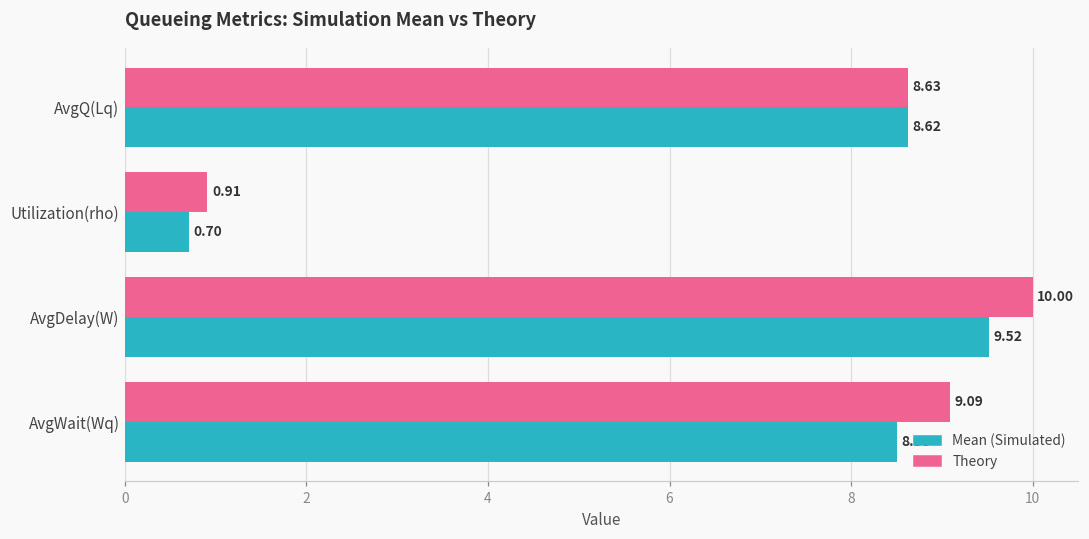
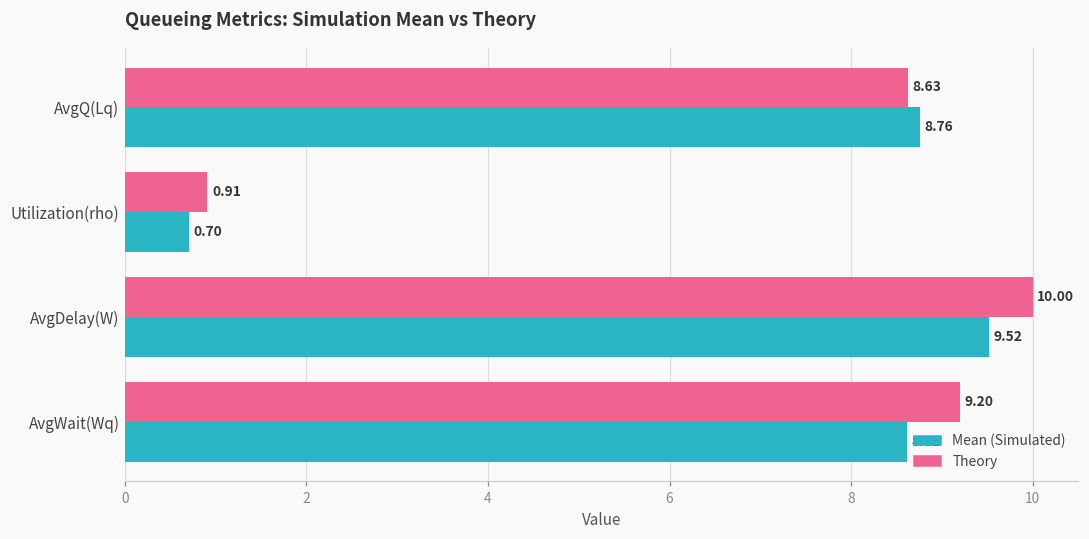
  {
    "Mean (Simulated)": {
-     "AvgQ(Lq)": 8.62,
+     "AvgQ(Lq)": 8.76,
      "Utilization(rho)": 0.70,
      "AvgDelay(W)": 9.52,
-     "AvgWait(Wq)": 8.50
+     "AvgWait(Wq)": 8.61
    },
    "Theory": {
      "AvgQ(Lq)": 8.63,
      "Utilization(rho)": 0.91,
      "AvgDelay(W)": 10.00,
-     "AvgWait(Wq)": 9.09
+     "AvgWait(Wq)": 9.20
    }
  }
